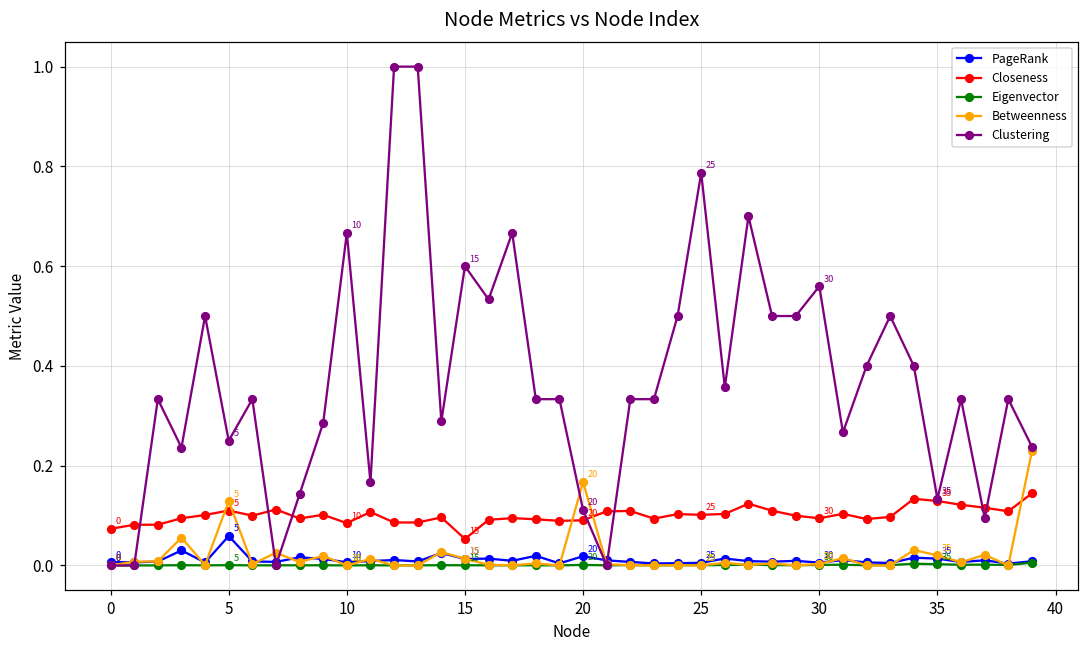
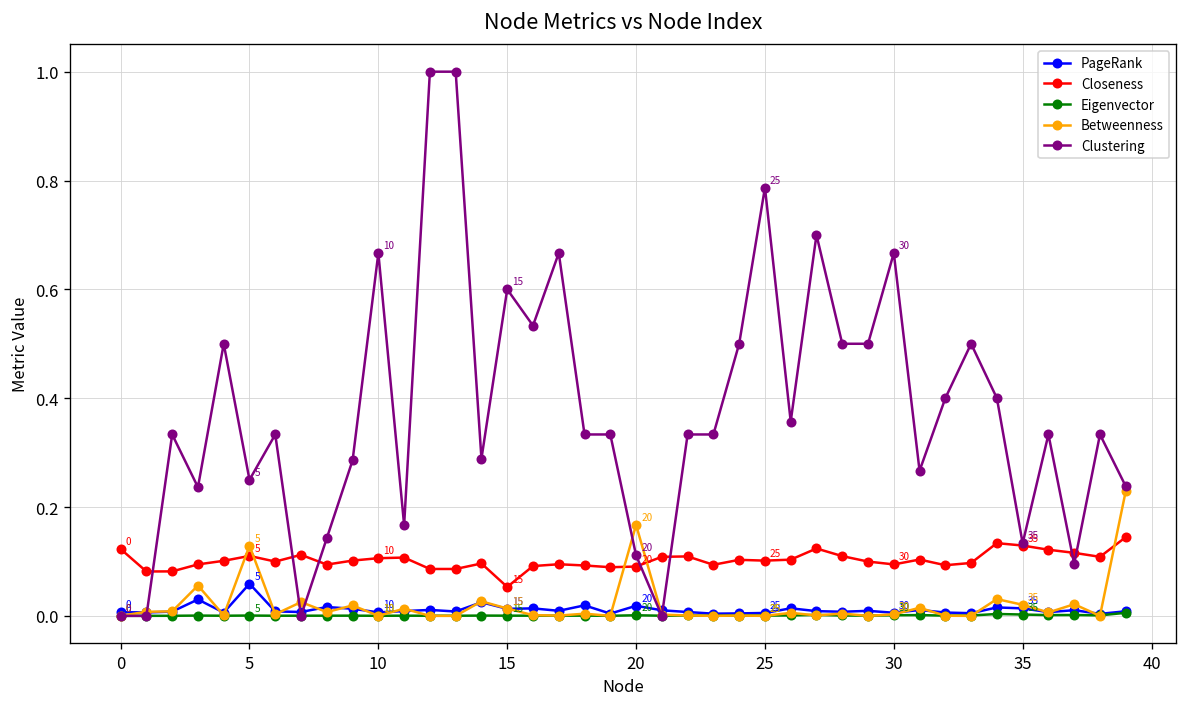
  {
    "Closeness": {
-     "0": 0.07,
+     "0": 0.12,
      "5": 0.11,
-     "10": 0.08,
+     "10": 0.11,
      "20": 0.09
    },
    "Eigenvector": {
      "15": 0.00,
      "20": 0.00
    },
    "Clustering": {
-     "30": 0.56
+     "30": 0.67
    }
  }
